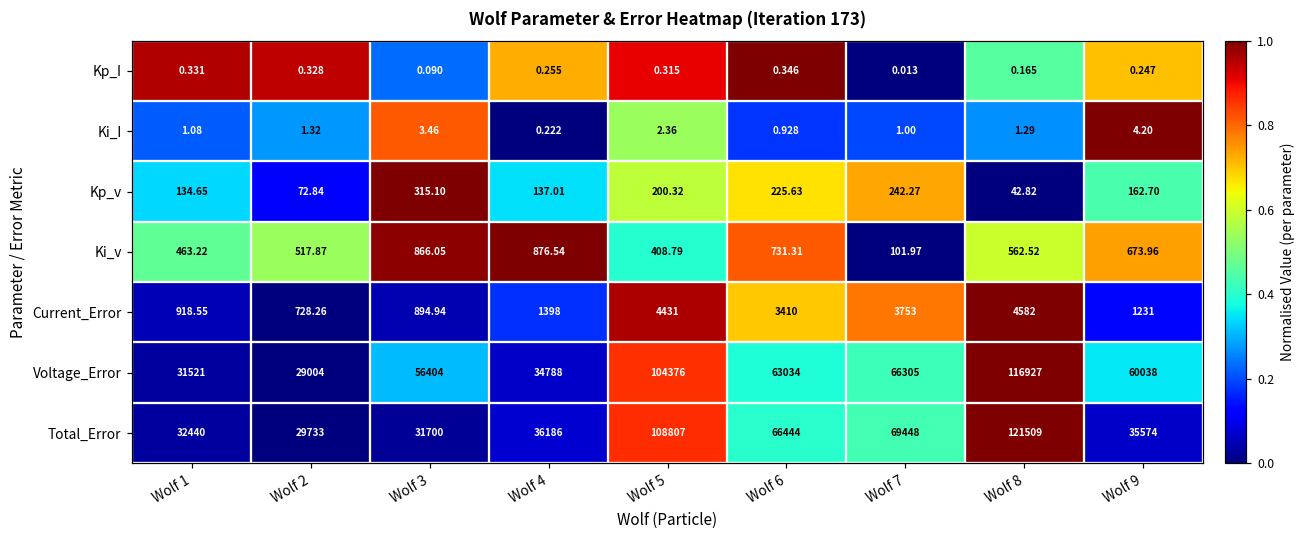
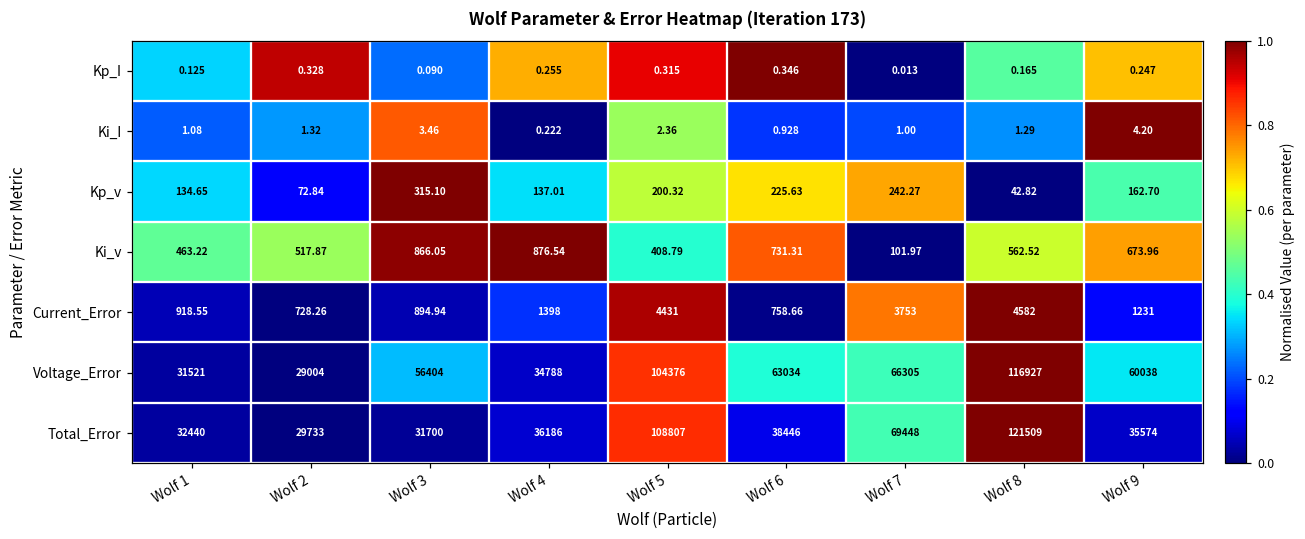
  {
    "Kp_I": {
-     "Wolf 1": 0.331,
+     "Wolf 1": 0.125,
      "Wolf 2": 0.328,
      "Wolf 3": 0.090,
      "Wolf 4": 0.255,
      "Wolf 5": 0.315,
      "Wolf 6": 0.346,
      "Wolf 7": 0.013,
      "Wolf 8": 0.165,
      "Wolf 9": 0.247
    },
    "Ki_I": {
      "Wolf 1": 1.08,
      "Wolf 2": 1.32,
      "Wolf 3": 3.46,
      "Wolf 4": 0.222,
      "Wolf 5": 2.36,
      "Wolf 6": 0.928,
      "Wolf 7": 1.00,
      "Wolf 8": 1.29,
      "Wolf 9": 4.20
    },
    "Kp_v": {
      "Wolf 1": 134.65,
      "Wolf 2": 72.84,
      "Wolf 3": 315.10,
      "Wolf 4": 137.01,
      "Wolf 5": 200.32,
      "Wolf 6": 225.63,
      "Wolf 7": 242.27,
      "Wolf 8": 42.82,
      "Wolf 9": 162.70
    },
    "Ki_v": {
      "Wolf 1": 463.22,
      "Wolf 2": 517.87,
      "Wolf 3": 866.05,
      "Wolf 4": 876.54,
      "Wolf 5": 408.79,
      "Wolf 6": 731.31,
      "Wolf 7": 101.97,
      "Wolf 8": 562.52,
      "Wolf 9": 673.96
    },
    "Current_Error": {
      "Wolf 1": 918.55,
      "Wolf 2": 728.26,
      "Wolf 3": 894.94,
      "Wolf 4": 1398,
      "Wolf 5": 4431,
-     "Wolf 6": 3410,
+     "Wolf 6": 758.66,
      "Wolf 7": 3753,
      "Wolf 8": 4582,
      "Wolf 9": 1231
    },
    "Voltage_Error": {
      "Wolf 1": 31521,
      "Wolf 2": 29004,
      "Wolf 3": 56404,
      "Wolf 4": 34788,
      "Wolf 5": 104376,
      "Wolf 6": 63034,
      "Wolf 7": 66305,
      "Wolf 8": 116927,
      "Wolf 9": 60038
    },
    "Total_Error": {
      "Wolf 1": 32440,
      "Wolf 2": 29733,
      "Wolf 3": 31700,
      "Wolf 4": 36186,
      "Wolf 5": 108807,
-     "Wolf 6": 66444,
+     "Wolf 6": 38446,
      "Wolf 7": 69448,
      "Wolf 8": 121509,
      "Wolf 9": 35574
    }
  }
